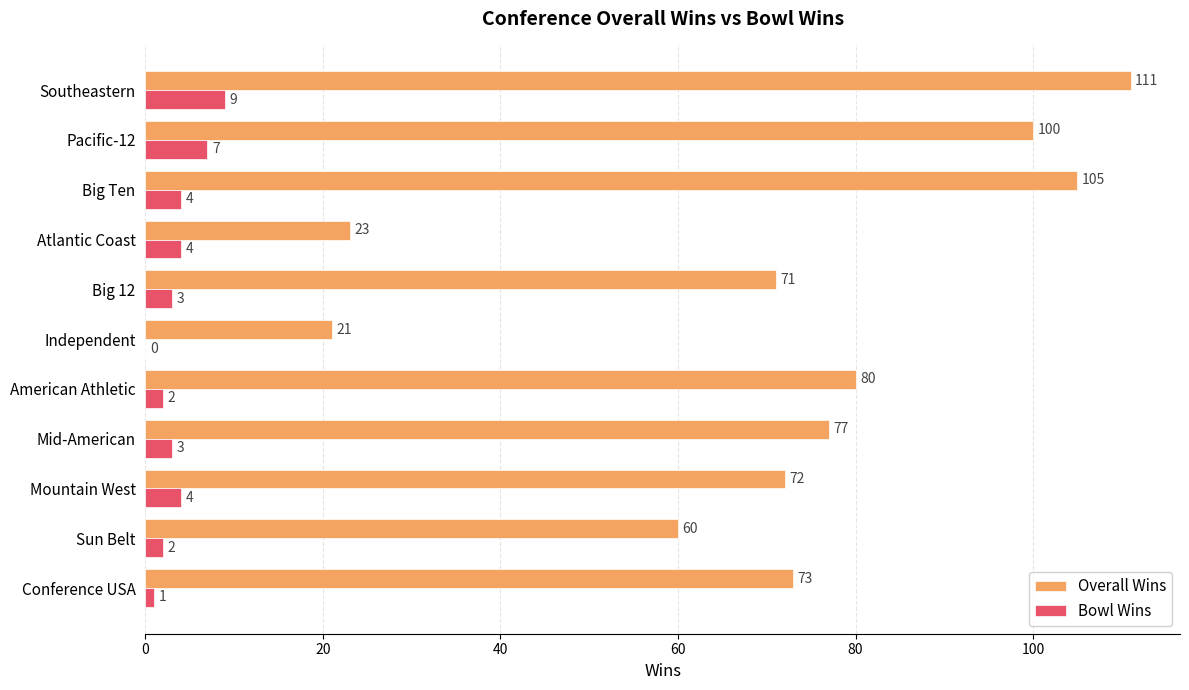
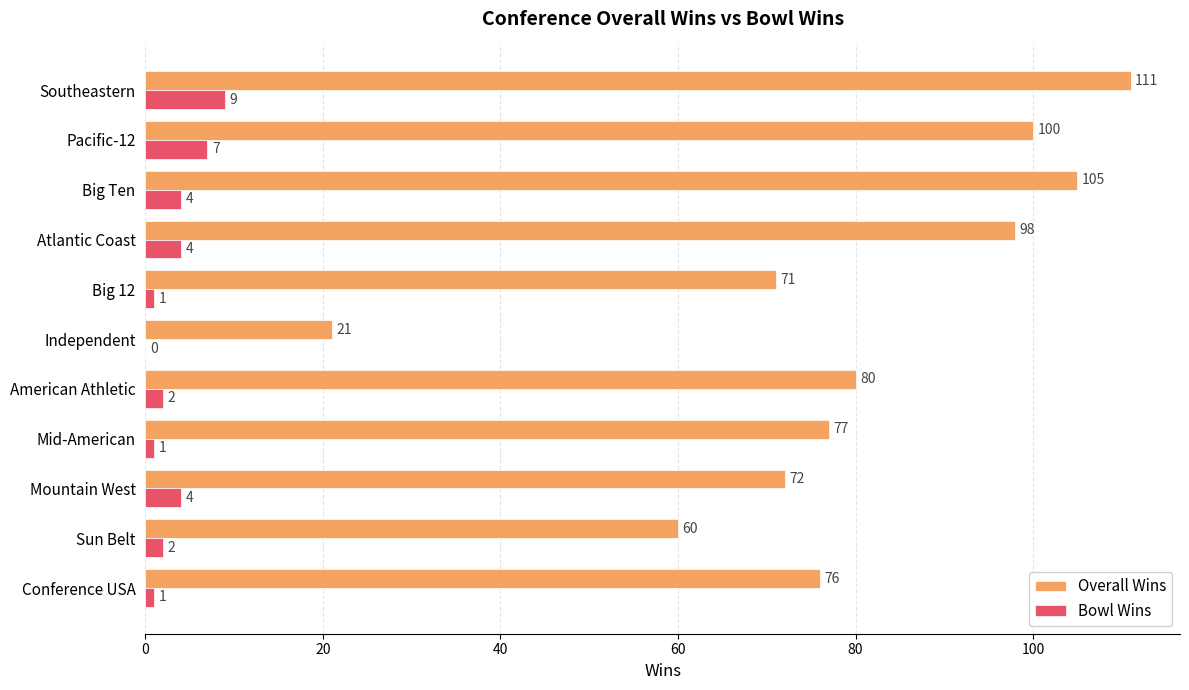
  {
    "Overall Wins": {
      "Southeastern": 111,
      "Pacific-12": 100,
      "Big Ten": 105,
-     "Atlantic Coast": 23,
+     "Atlantic Coast": 98,
      "Big 12": 71,
      "Independent": 21,
      "American Athletic": 80,
      "Mid-American": 77,
      "Mountain West": 72,
      "Sun Belt": 60,
-     "Conference USA": 73
+     "Conference USA": 76
    },
    "Bowl Wins": {
      "Southeastern": 9,
      "Pacific-12": 7,
      "Big Ten": 4,
      "Atlantic Coast": 4,
-     "Big 12": 3,
+     "Big 12": 1,
      "Independent": 0,
      "American Athletic": 2,
-     "Mid-American": 3,
+     "Mid-American": 1,
      "Mountain West": 4,
      "Sun Belt": 2,
      "Conference USA": 1
    }
  }
